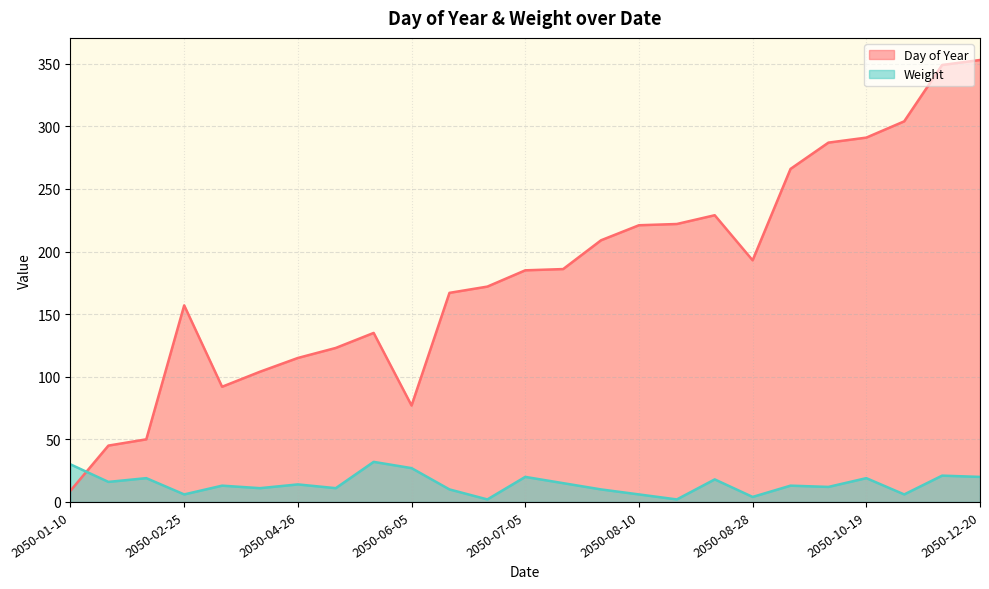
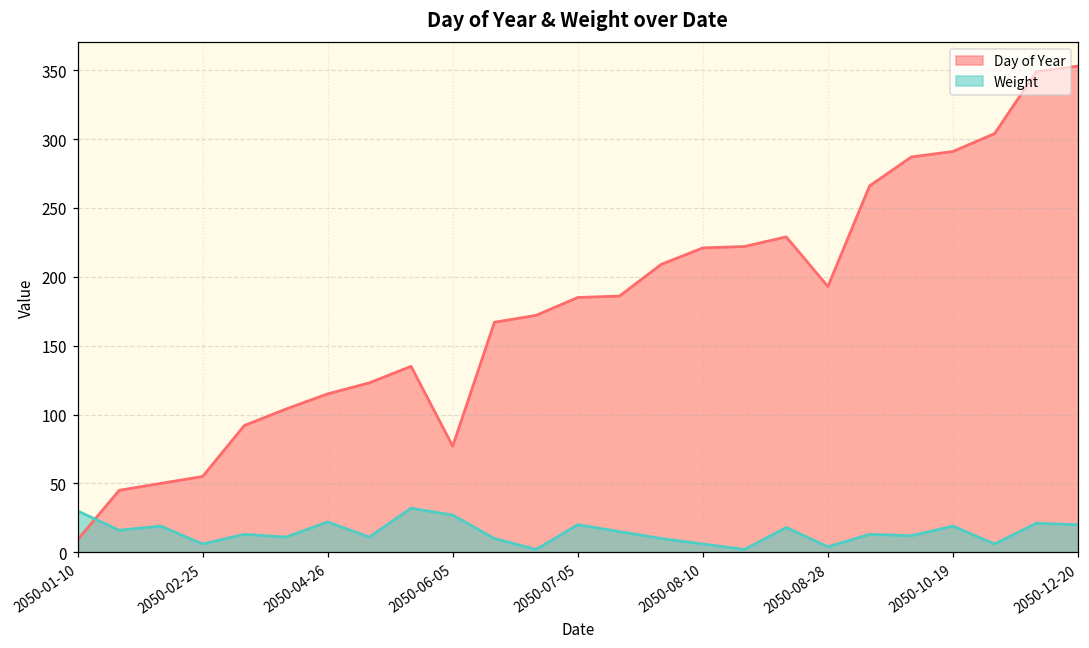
  {
    "Day of Year": {
      "2050-01-10": 9,
-     "2050-02-25": 157,
+     "2050-02-25": 55,
      "2050-04-26": 115,
      "2050-06-05": 77,
      "2050-07-05": 185,
      "2050-08-10": 221,
      "2050-08-28": 193,
      "2050-10-19": 291,
      "2050-12-20": 353
    },
    "Weight": {
      "2050-01-10": 30,
      "2050-02-25": 6,
-     "2050-04-26": 14,
+     "2050-04-26": 22,
      "2050-06-05": 27,
      "2050-07-05": 20,
      "2050-08-10": 6,
      "2050-08-28": 4,
      "2050-10-19": 19,
      "2050-12-20": 20
    }
  }
